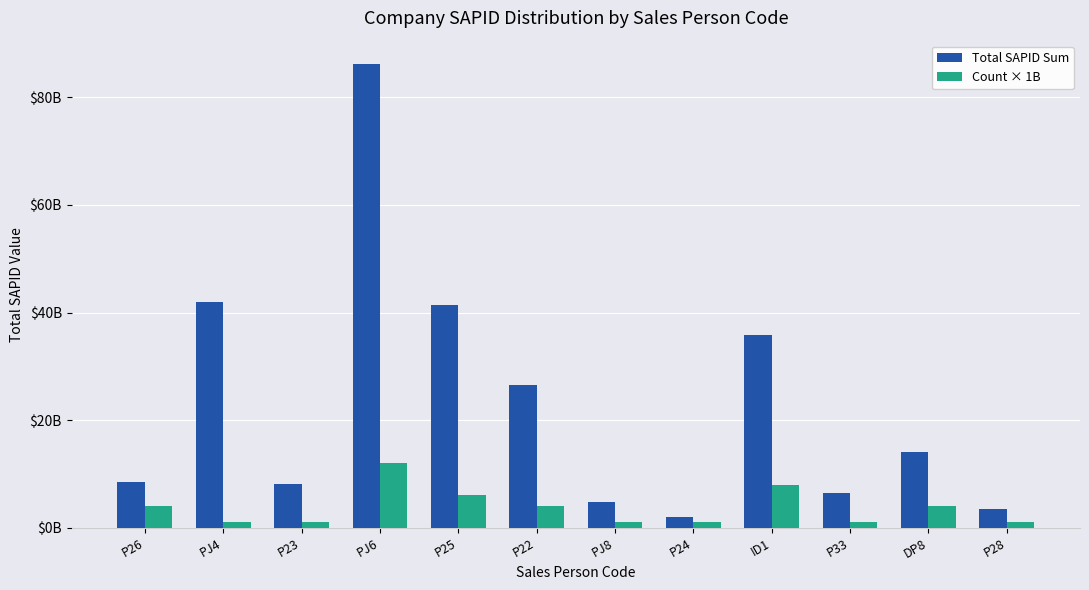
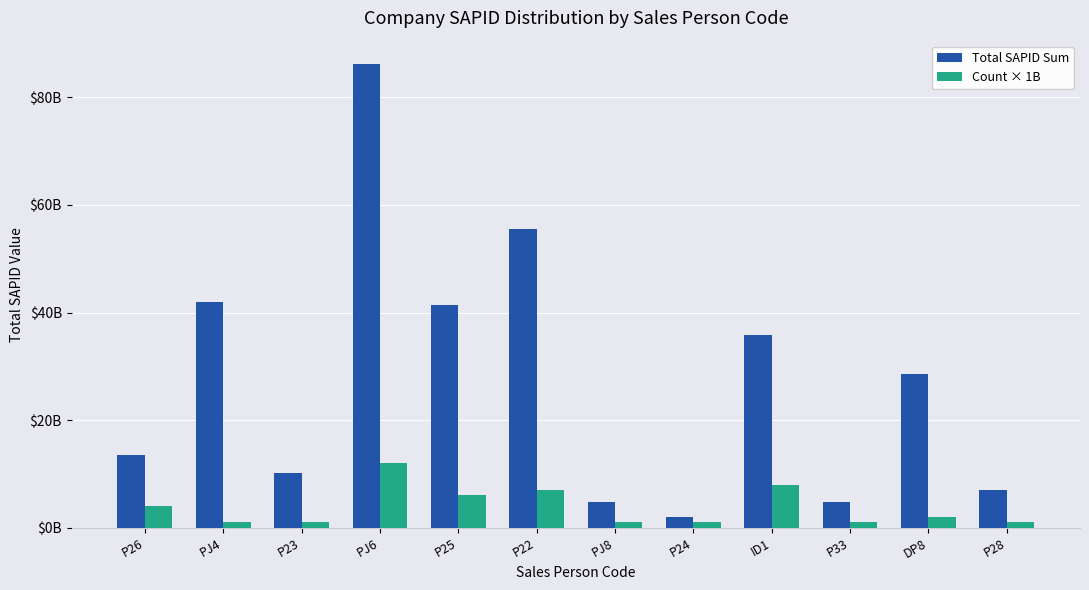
  {
    "Total SAPID Sum": {
-     "P26": "$9000000000",
+     "P26": "$13000000000",
      "PJ4": "$42000000000",
-     "P23": "$8000000000",
+     "P23": "$10000000000",
      "PJ6": "$86000000000",
      "P25": "$41000000000",
-     "P22": "$27000000000",
+     "P22": "$56000000000",
      "PJ8": "$5000000000",
      "P24": "$2000000000",
      "ID1": "$36000000000",
-     "P33": "$7000000000",
-     "DP8": "$14000000000",
-     "P28": "$3000000000"
+     "P33": "$5000000000",
+     "DP8": "$29000000000",
+     "P28": "$7000000000"
    },
    "Count × 1B": {
      "P26": "$4000000000",
      "PJ4": "$1000000000",
      "P23": "$1000000000",
      "PJ6": "$12000000000",
      "P25": "$6000000000",
-     "P22": "$4000000000",
+     "P22": "$7000000000",
      "PJ8": "$1000000000",
      "P24": "$1000000000",
      "ID1": "$8000000000",
      "P33": "$1000000000",
-     "DP8": "$4000000000",
+     "DP8": "$2000000000",
      "P28": "$1000000000"
    }
  }
